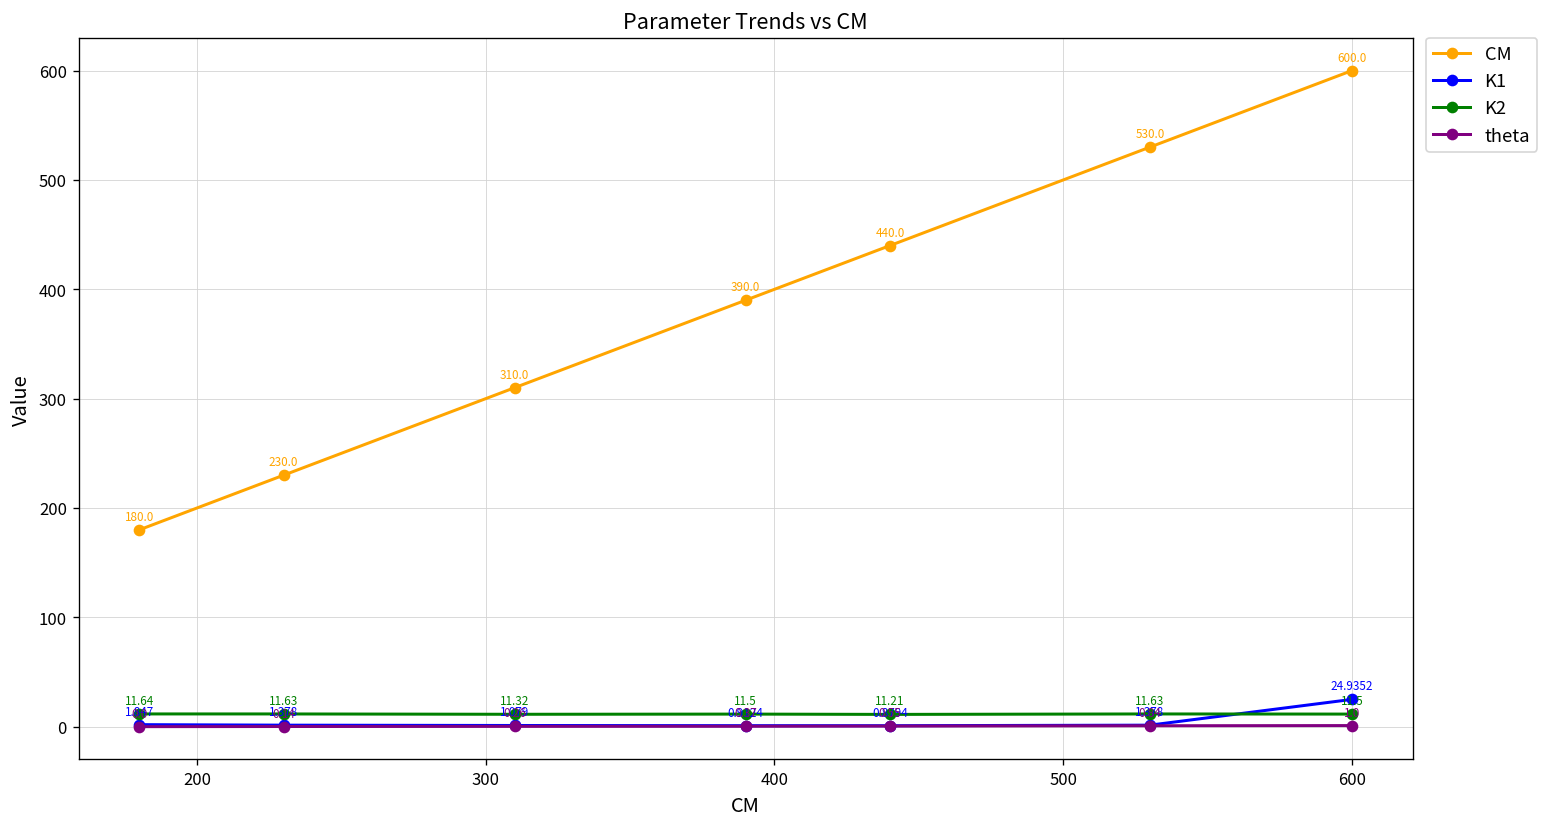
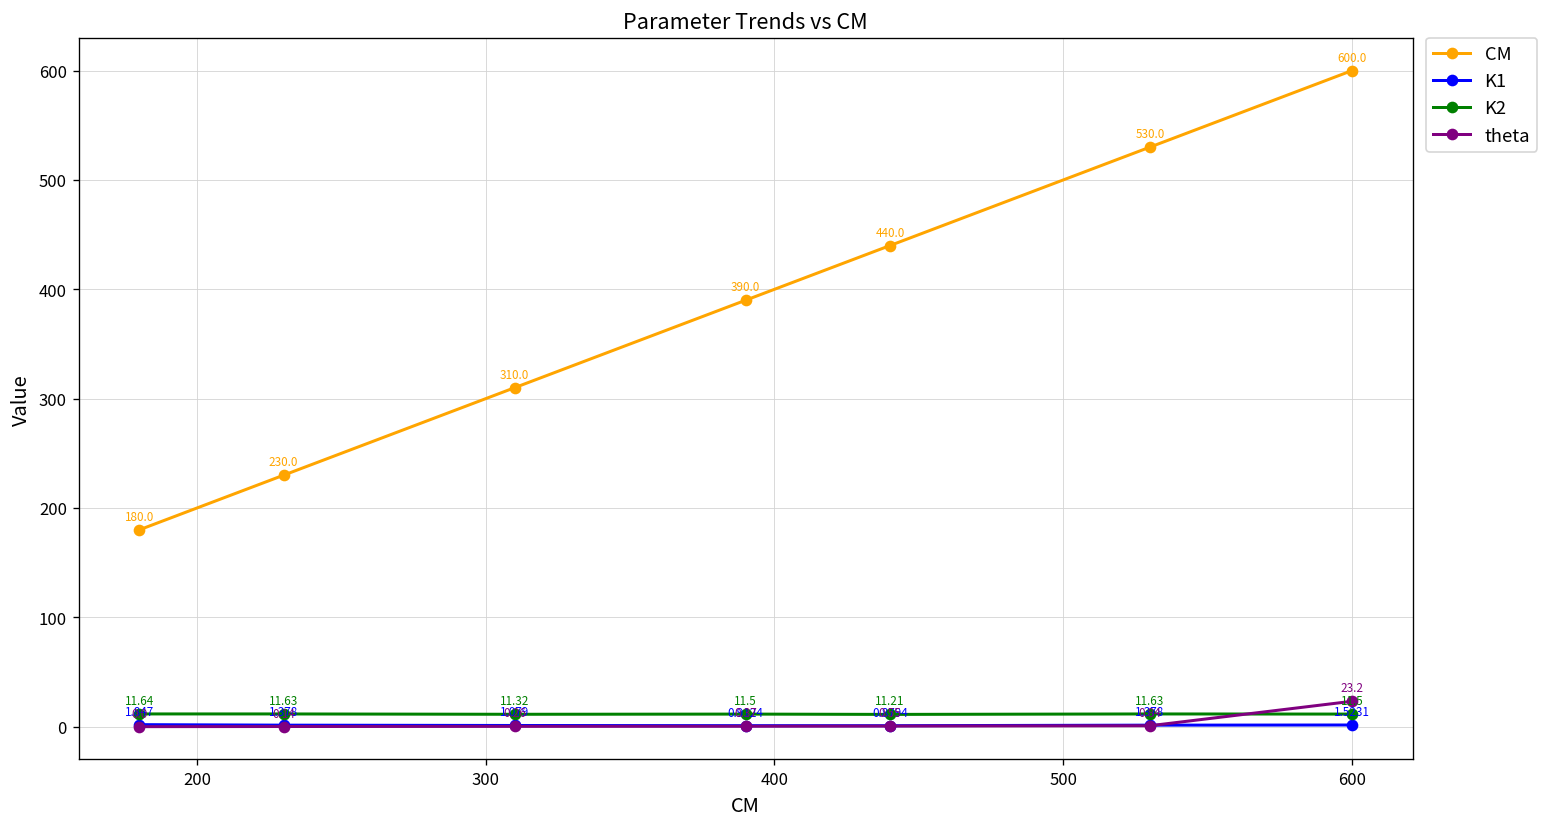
  {
    "CM": {
      "600": 600.0
    },
    "K1": {
-     "600": 24.9352
+     "600": 1.5231
    },
    "theta": {
-     "600": 1.0
+     "600": 23.2
    }
  }
